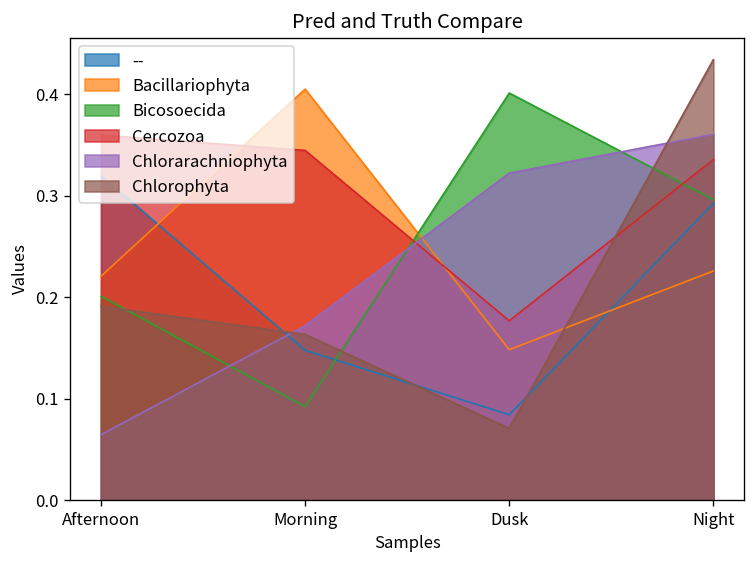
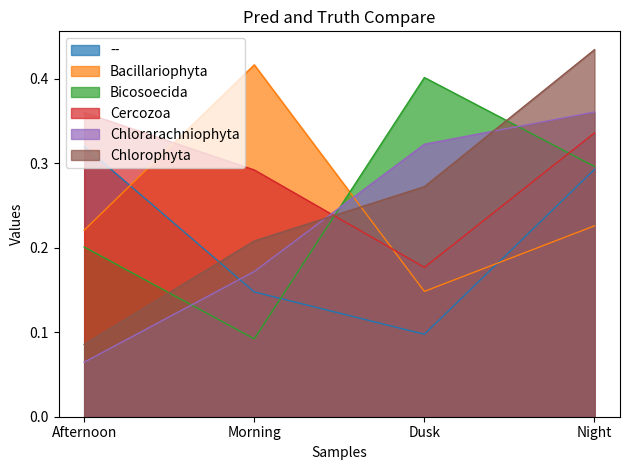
  {
    "--": {
      "Morning": 0.15,
-     "Dusk": 0.08,
+     "Dusk": 0.10,
      "Night": 0.29
    },
    "Bacillariophyta": {
      "Afternoon": 0.22,
-     "Morning": 0.41,
+     "Morning": 0.42,
      "Dusk": 0.15,
      "Night": 0.23
    },
    "Bicosoecida": {
      "Afternoon": 0.20,
      "Morning": 0.09,
      "Dusk": 0.40,
      "Night": 0.30
    },
    "Cercozoa": {
-     "Morning": 0.34,
+     "Morning": 0.29,
      "Dusk": 0.18,
      "Night": 0.34
    },
    "Chlorarachniophyta": {
      "Afternoon": 0.06,
      "Morning": 0.17,
      "Dusk": 0.32,
      "Night": 0.36
    },
    "Chlorophyta": {
-     "Afternoon": 0.19,
-     "Morning": 0.16,
-     "Dusk": 0.07,
+     "Afternoon": 0.09,
+     "Morning": 0.21,
+     "Dusk": 0.27,
      "Night": 0.43
    }
  }
